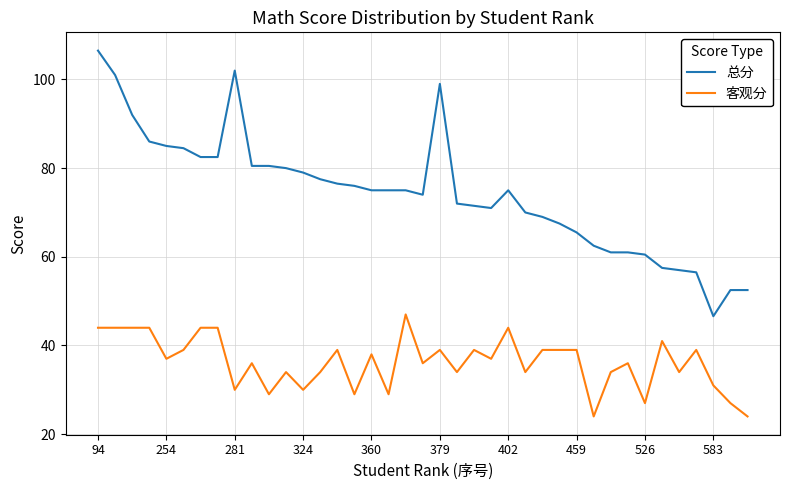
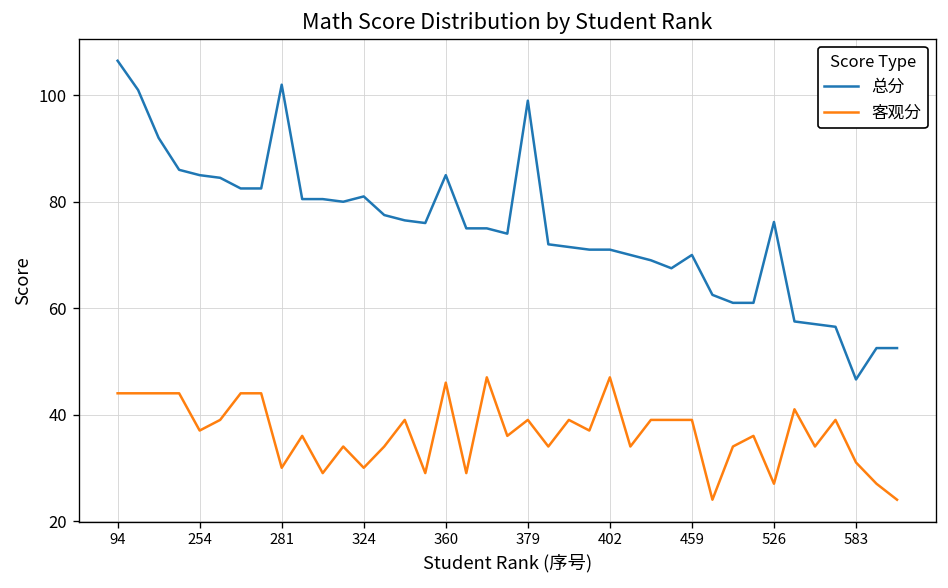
  {
    "总分": {
      "94": 107,
      "254": 85,
      "281": 102,
-     "324": 79,
-     "360": 75,
+     "324": 81,
+     "360": 85,
      "379": 99,
-     "402": 75,
-     "459": 66,
-     "526": 61,
+     "402": 71,
+     "459": 70,
+     "526": 76,
      "583": 47
    },
    "客观分": {
      "94": 44,
      "254": 37,
      "281": 30,
      "324": 30,
-     "360": 38,
+     "360": 46,
      "379": 39,
-     "402": 44,
+     "402": 47,
      "459": 39,
      "526": 27,
      "583": 31
    }
  }
